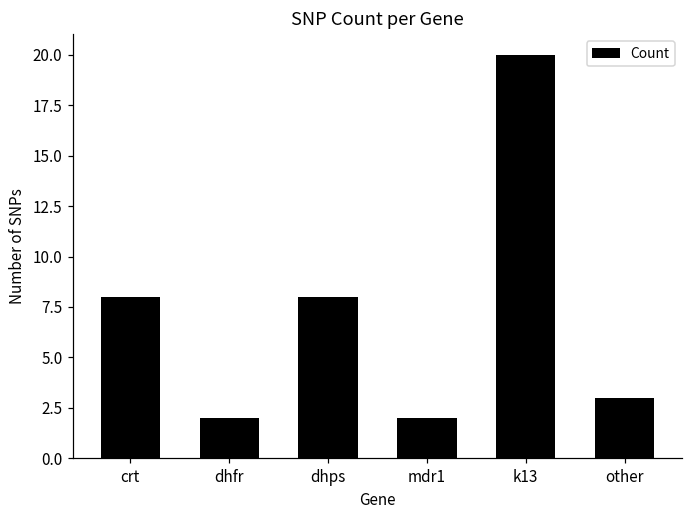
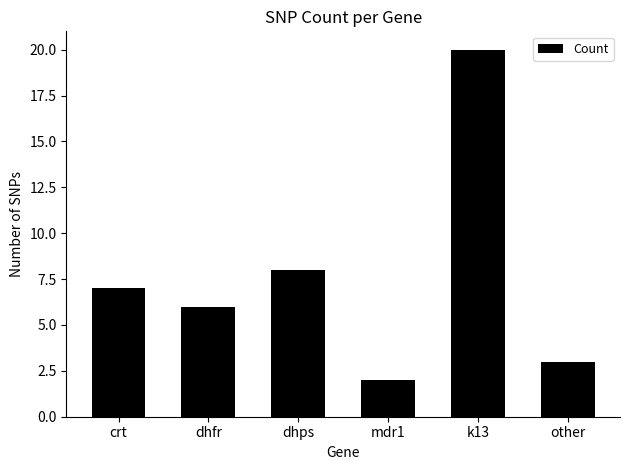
  {
-   "crt": 8,
-   "dhfr": 2,
+   "crt": 7,
+   "dhfr": 6,
    "dhps": 8,
    "mdr1": 2,
    "k13": 20,
    "other": 3
  }
